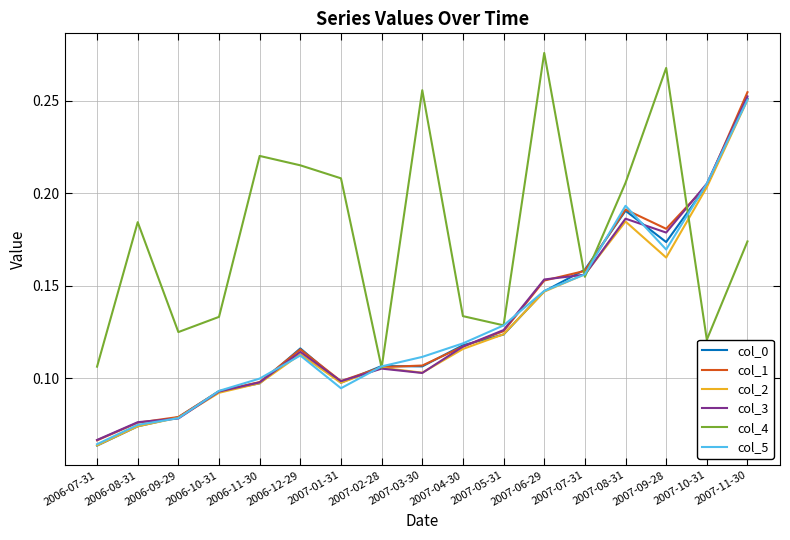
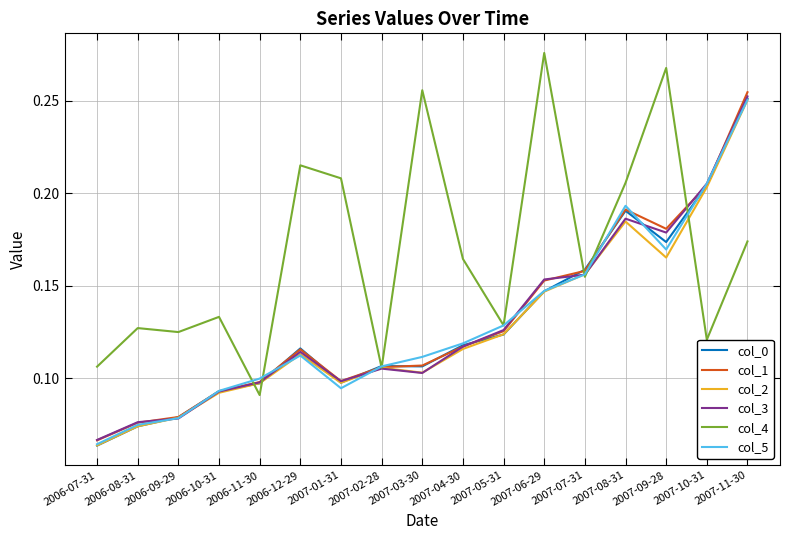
  {
    "col_0": {
      "2007-09-28": 0.174
    },
    "col_1": {
      "2007-09-28": 0.181,
      "2007-11-30": 0.255
    },
    "col_2": {
      "2007-08-31": 0.185,
      "2007-09-28": 0.165
    },
    "col_3": {
      "2007-08-31": 0.186,
      "2007-09-28": 0.179
    },
    "col_4": {
      "2006-07-31": 0.106,
-     "2006-08-31": 0.184,
+     "2006-08-31": 0.127,
      "2006-09-29": 0.125,
      "2006-10-31": 0.133,
-     "2006-11-30": 0.220,
+     "2006-11-30": 0.091,
      "2006-12-29": 0.215,
      "2007-01-31": 0.208,
      "2007-03-30": 0.256,
-     "2007-04-30": 0.134,
+     "2007-04-30": 0.164,
      "2007-06-29": 0.276,
      "2007-08-31": 0.206,
      "2007-09-28": 0.268,
      "2007-11-30": 0.174
    },
    "col_5": {
      "2006-11-30": 0.100,
      "2007-01-31": 0.095,
      "2007-03-30": 0.111,
      "2007-08-31": 0.193,
      "2007-09-28": 0.170
    }
  }
